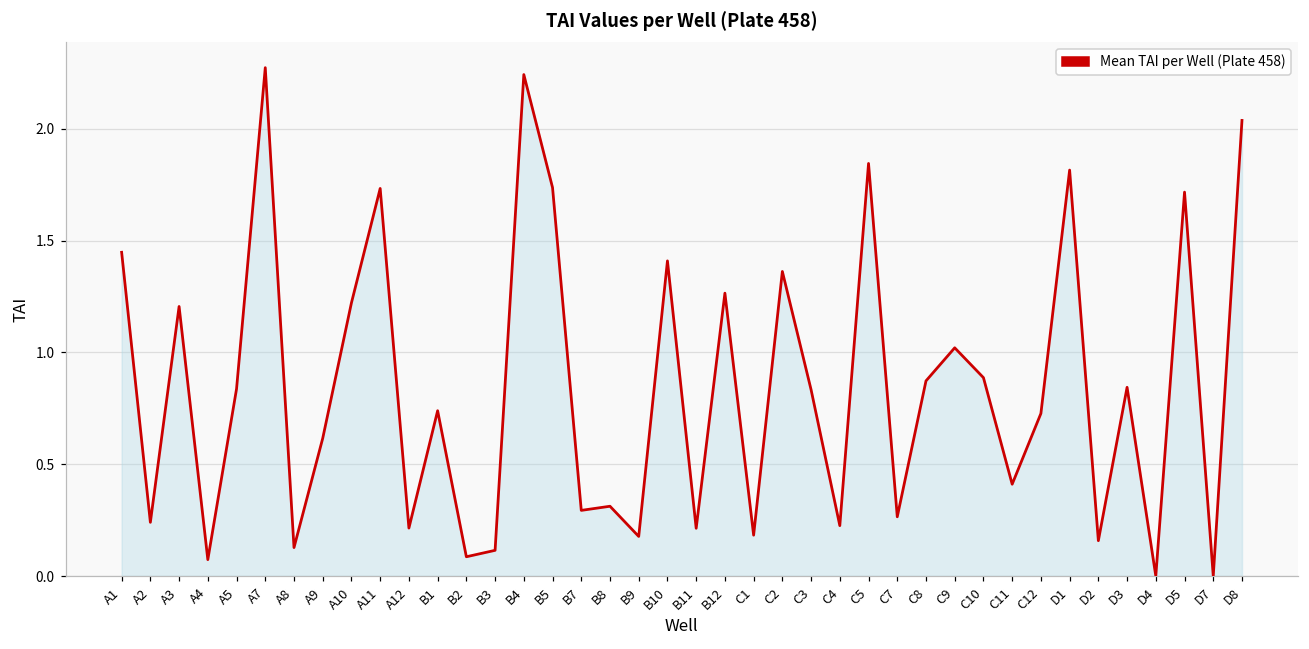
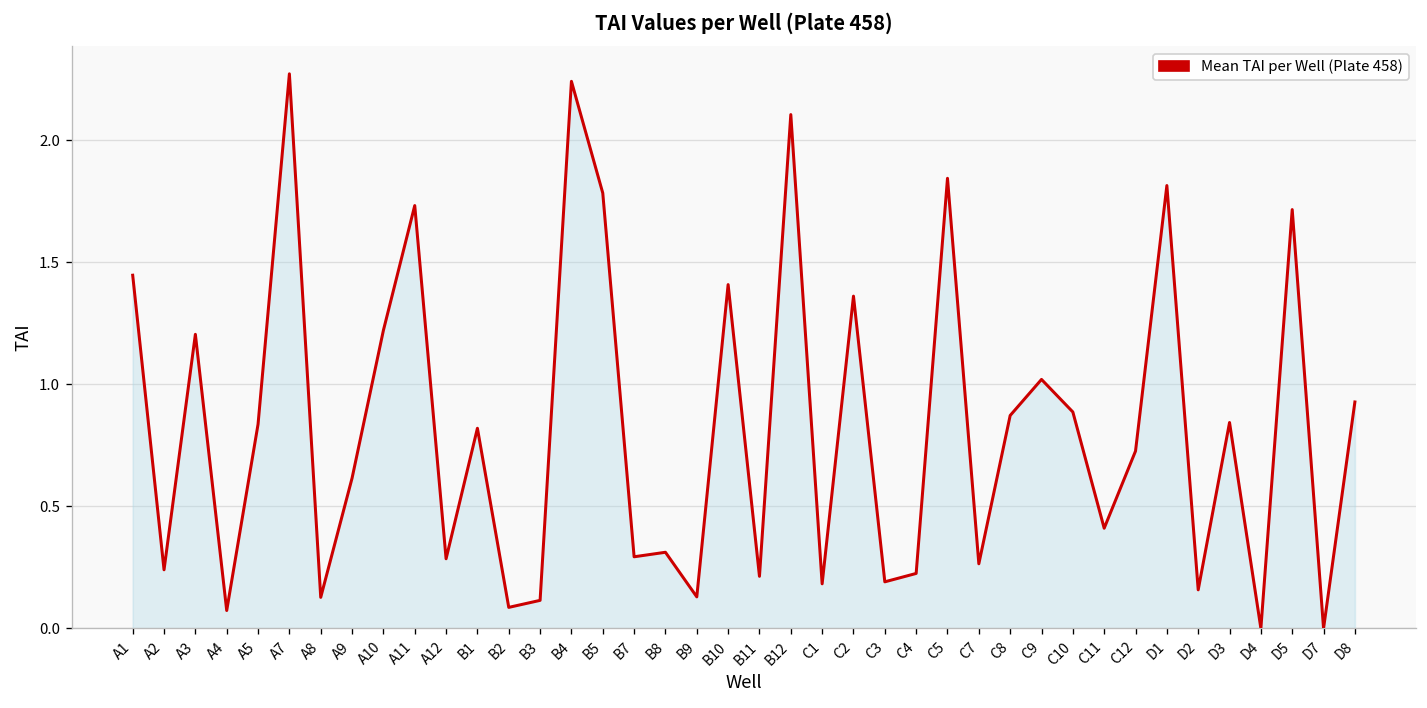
  {
    "A1": 1.45,
    "A2": 0.24,
    "A3": 1.21,
    "A4": 0.07,
    "A5": 0.84,
    "A7": 2.27,
    "A8": 0.13,
    "A9": 0.62,
    "A10": 1.22,
    "A11": 1.73,
-   "A12": 0.21,
-   "B1": 0.74,
+   "A12": 0.29,
+   "B1": 0.82,
    "B2": 0.09,
    "B3": 0.11,
    "B4": 2.24,
-   "B5": 1.74,
+   "B5": 1.78,
    "B7": 0.29,
    "B8": 0.31,
-   "B9": 0.18,
+   "B9": 0.13,
    "B10": 1.41,
    "B11": 0.21,
-   "B12": 1.26,
+   "B12": 2.11,
    "C1": 0.18,
    "C2": 1.36,
-   "C3": 0.83,
+   "C3": 0.19,
    "C4": 0.23,
    "C5": 1.84,
    "C7": 0.26,
    "C8": 0.87,
    "C9": 1.02,
    "C10": 0.89,
    "C11": 0.41,
    "C12": 0.73,
    "D1": 1.82,
    "D2": 0.16,
    "D3": 0.84,
    "D4": 0.00,
    "D5": 1.72,
    "D7": 0.00,
-   "D8": 2.04
+   "D8": 0.93
  }
